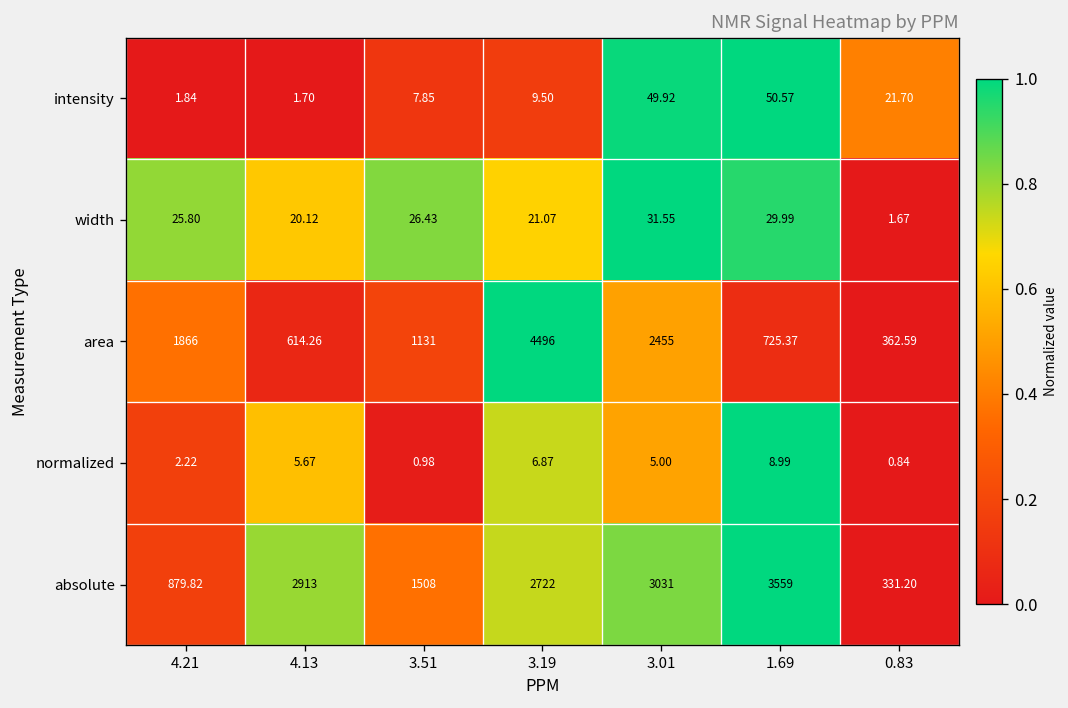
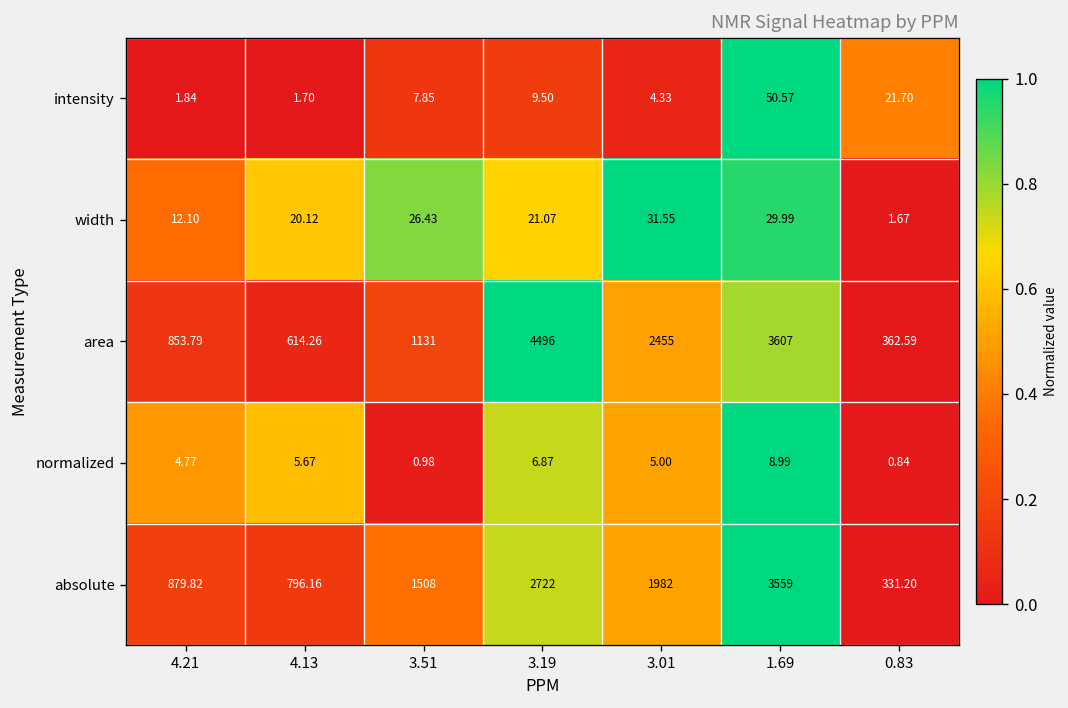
  {
    "intensity": {
      "4.21": 1.84,
      "4.13": 1.70,
      "3.51": 7.85,
      "3.19": 9.50,
-     "3.01": 49.92,
+     "3.01": 4.33,
      "1.69": 50.57,
      "0.83": 21.70
    },
    "width": {
-     "4.21": 25.80,
+     "4.21": 12.10,
      "4.13": 20.12,
      "3.51": 26.43,
      "3.19": 21.07,
      "3.01": 31.55,
      "1.69": 29.99,
      "0.83": 1.67
    },
    "area": {
-     "4.21": 1866,
+     "4.21": 853.79,
      "4.13": 614.26,
      "3.51": 1131,
      "3.19": 4496,
      "3.01": 2455,
-     "1.69": 725.37,
+     "1.69": 3607,
      "0.83": 362.59
    },
    "normalized": {
-     "4.21": 2.22,
+     "4.21": 4.77,
      "4.13": 5.67,
      "3.51": 0.98,
      "3.19": 6.87,
      "3.01": 5.00,
      "1.69": 8.99,
      "0.83": 0.84
    },
    "absolute": {
      "4.21": 879.82,
-     "4.13": 2913,
+     "4.13": 796.16,
      "3.51": 1508,
      "3.19": 2722,
-     "3.01": 3031,
+     "3.01": 1982,
      "1.69": 3559,
      "0.83": 331.20
    }
  }
